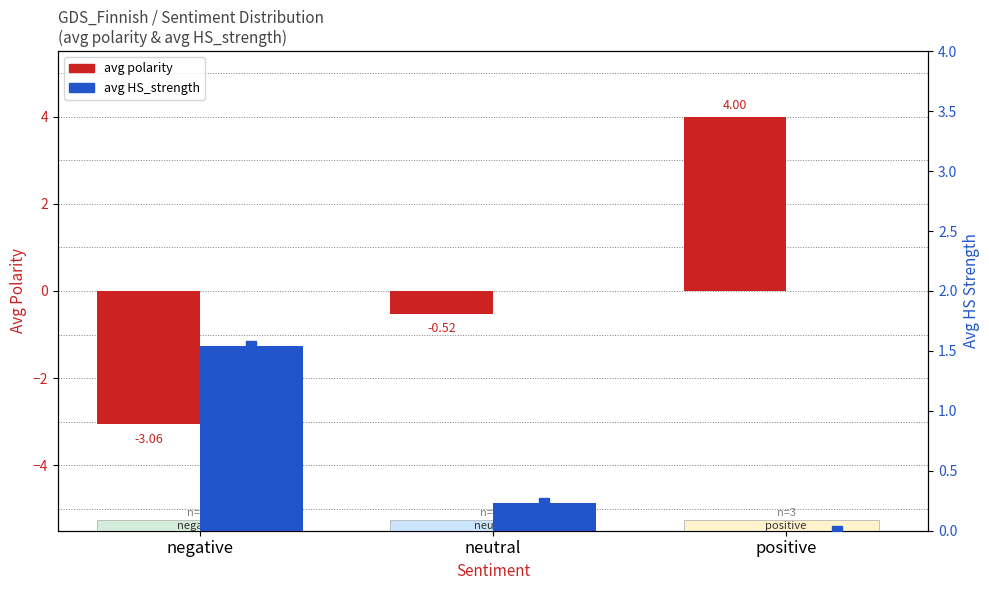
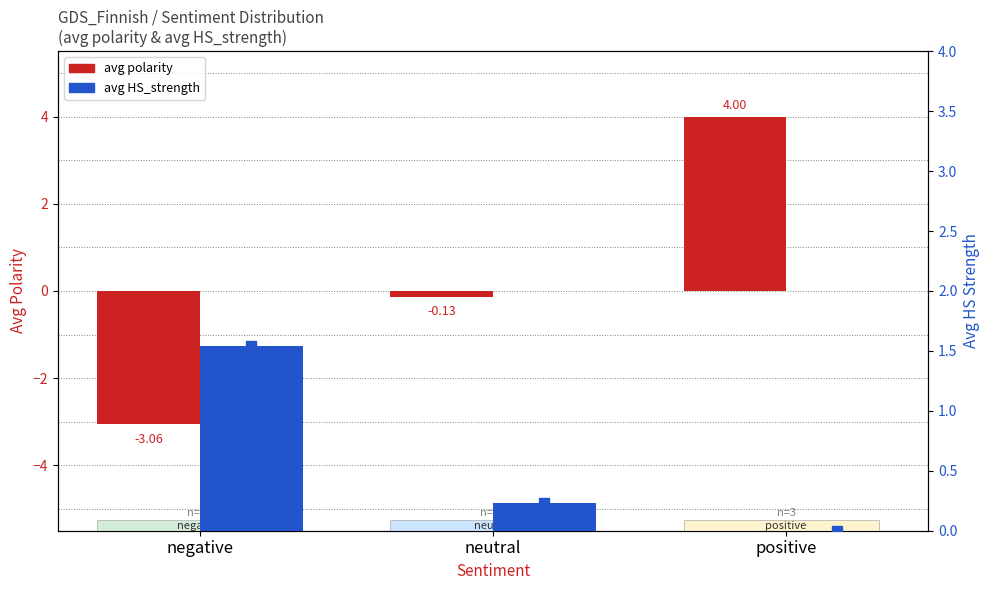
  {
    "avg polarity": {
      "negative": -3.06,
-     "neutral": -0.52,
+     "neutral": -0.13,
      "positive": 4.00
    }
  }
